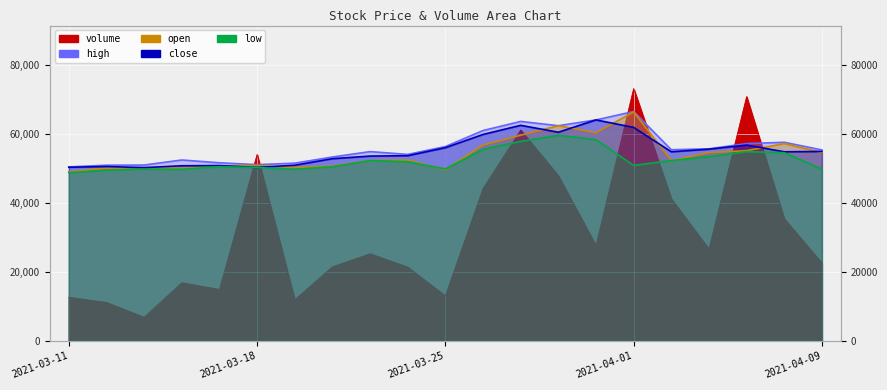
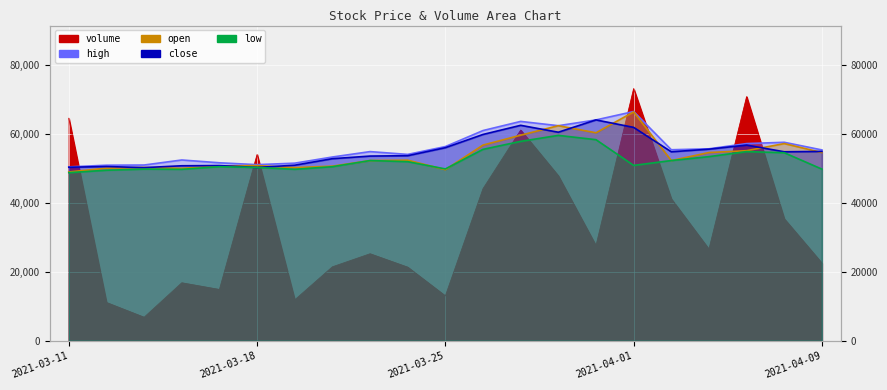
  {
    "volume": {
-     "2021-03-11": "13,000",
+     "2021-03-11": "65,000",
      "2021-03-18": "54,000",
      "2021-03-25": "13,000",
      "2021-04-01": "73,000",
      "2021-04-09": "23,000"
    },
    "close": {
      "2021-04-01": "62000"
    },
    "low": {
      "2021-04-01": "51000",
      "2021-04-09": "50000"
    }
  }
